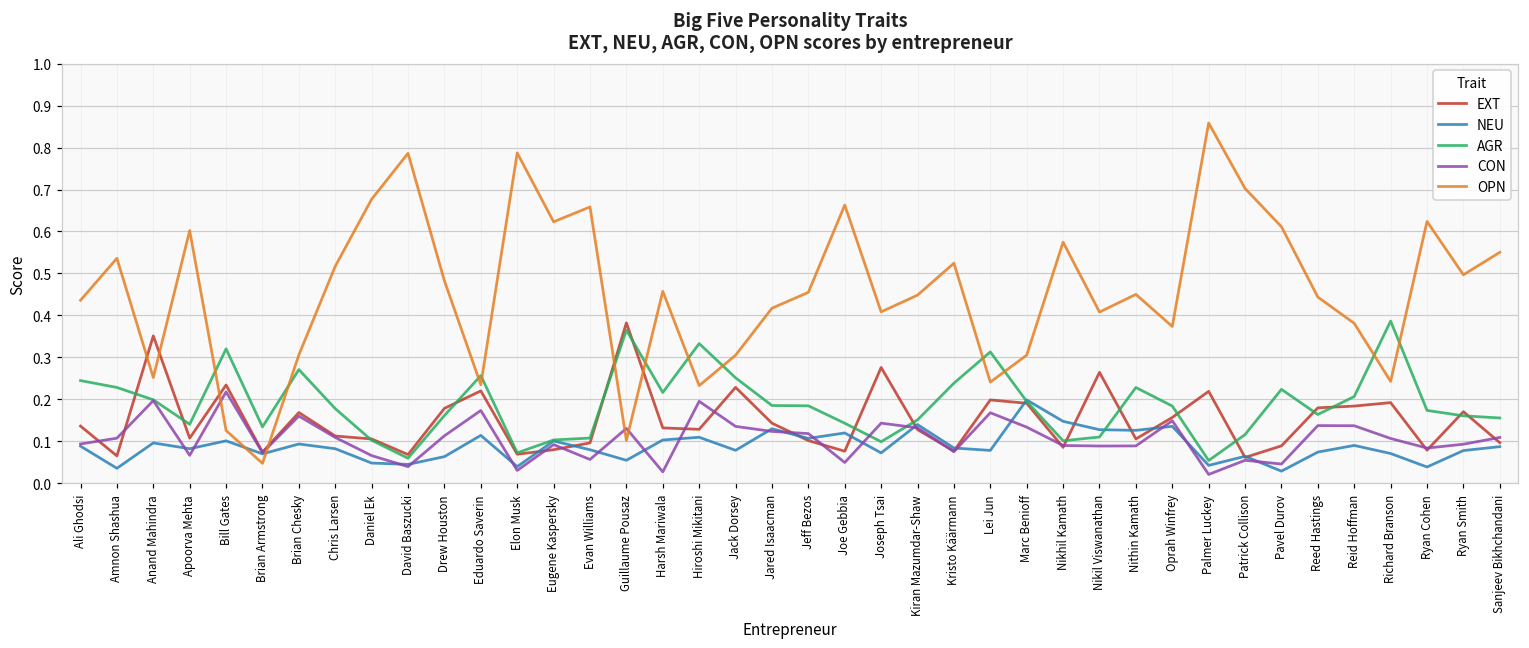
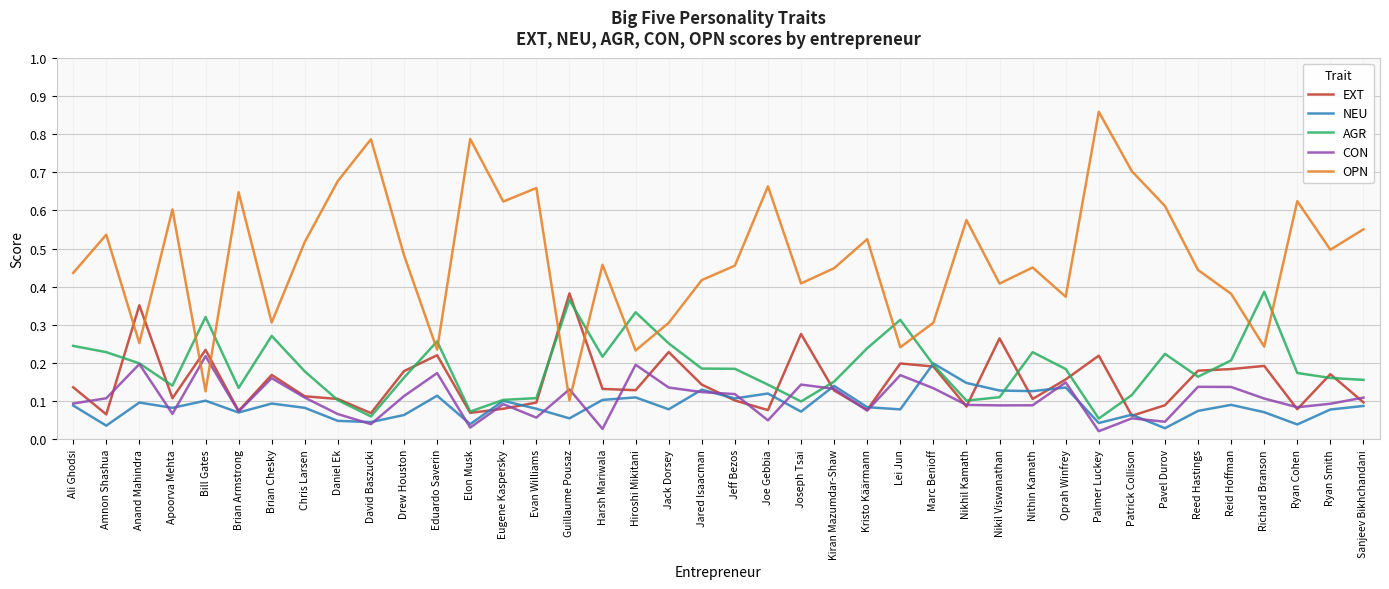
  {
    "EXT": {
      "Ali Ghodsi": 0.14,
      "Amnon Shashua": 0.07,
      "Anand Mahindra": 0.35,
      "Apoorva Mehta": 0.11,
      "Bill Gates": 0.23,
      "Brian Chesky": 0.17,
      "David Baszucki": 0.07,
      "Drew Houston": 0.18,
      "Eduardo Saverin": 0.22,
      "Eugene Kaspersky": 0.08,
      "Evan Williams": 0.10,
      "Guillaume Pousaz": 0.38,
      "Harsh Mariwala": 0.13,
      "Hiroshi Mikitani": 0.13,
      "Jack Dorsey": 0.23,
      "Jared Isaacman": 0.14,
      "Joe Gebbia": 0.08,
      "Joseph Tsai": 0.28,
      "Lei Jun": 0.20,
      "Nikil Viswanathan": 0.26,
      "Nithin Kamath": 0.11,
      "Oprah Winfrey": 0.16,
      "Palmer Luckey": 0.22,
      "Pavel Durov": 0.09,
      "Reed Hastings": 0.18,
      "Reid Hoffman": 0.18,
      "Richard Branson": 0.19,
      "Ryan Smith": 0.17,
      "Sanjeev Bikhchandani": 0.10
    },
    "NEU": {
      "Amnon Shashua": 0.04,
      "Anand Mahindra": 0.10,
      "Apoorva Mehta": 0.08,
      "Bill Gates": 0.10,
      "Brian Chesky": 0.09,
      "Chris Larsen": 0.08,
      "Daniel Ek": 0.05,
      "Drew Houston": 0.06,
      "Eduardo Saverin": 0.11,
      "Elon Musk": 0.04,
      "Evan Williams": 0.08,
      "Guillaume Pousaz": 0.06,
      "Harsh Mariwala": 0.10,
      "Hiroshi Mikitani": 0.11,
      "Jack Dorsey": 0.08,
      "Joe Gebbia": 0.12,
      "Joseph Tsai": 0.07,
      "Kiran Mazumdar-Shaw": 0.14,
      "Kristo Käärmann": 0.08,
      "Lei Jun": 0.08,
      "Nikhil Kamath": 0.15,
      "Nikil Viswanathan": 0.13,
      "Nithin Kamath": 0.13,
      "Oprah Winfrey": 0.14,
      "Palmer Luckey": 0.04,
      "Pavel Durov": 0.03,
      "Reed Hastings": 0.07,
      "Reid Hoffman": 0.09,
      "Richard Branson": 0.07,
      "Ryan Cohen": 0.04,
      "Ryan Smith": 0.08,
      "Sanjeev Bikhchandani": 0.09
    },
    "AGR": {
      "Ali Ghodsi": 0.24,
      "Amnon Shashua": 0.23,
      "Apoorva Mehta": 0.14,
      "Bill Gates": 0.32,
      "Brian Armstrong": 0.13,
      "Brian Chesky": 0.27,
      "Chris Larsen": 0.18,
      "David Baszucki": 0.06,
      "Drew Houston": 0.16,
      "Eduardo Saverin": 0.26,
      "Evan Williams": 0.11,
      "Guillaume Pousaz": 0.37,
      "Harsh Mariwala": 0.22,
      "Hiroshi Mikitani": 0.33,
      "Jack Dorsey": 0.25,
      "Jared Isaacman": 0.19,
      "Jeff Bezos": 0.18,
      "Joe Gebbia": 0.14,
      "Joseph Tsai": 0.10,
      "Kiran Mazumdar-Shaw": 0.15,
      "Kristo Käärmann": 0.24,
      "Lei Jun": 0.31,
      "Nikhil Kamath": 0.10,
      "Nikil Viswanathan": 0.11,
      "Nithin Kamath": 0.23,
      "Oprah Winfrey": 0.18,
      "Palmer Luckey": 0.05,
      "Patrick Collison": 0.12,
      "Pavel Durov": 0.22,
      "Reed Hastings": 0.16,
      "Reid Hoffman": 0.21,
      "Richard Branson": 0.39,
      "Ryan Cohen": 0.17,
      "Ryan Smith": 0.16,
      "Sanjeev Bikhchandani": 0.16
    },
    "CON": {
      "Amnon Shashua": 0.11,
      "Apoorva Mehta": 0.07,
      "Bill Gates": 0.22,
      "Brian Chesky": 0.16,
      "Daniel Ek": 0.07,
      "Drew Houston": 0.11,
      "Eduardo Saverin": 0.17,
      "Elon Musk": 0.03,
      "Eugene Kaspersky": 0.09,
      "Evan Williams": 0.06,
      "Guillaume Pousaz": 0.13,
      "Harsh Mariwala": 0.03,
      "Hiroshi Mikitani": 0.20,
      "Jack Dorsey": 0.14,
      "Jeff Bezos": 0.12,
      "Joe Gebbia": 0.05,
      "Joseph Tsai": 0.14,
      "Lei Jun": 0.17,
      "Marc Benioff": 0.13,
      "Nikil Viswanathan": 0.09,
      "Nithin Kamath": 0.09,
      "Oprah Winfrey": 0.15,
      "Palmer Luckey": 0.02,
      "Patrick Collison": 0.06,
      "Pavel Durov": 0.05,
      "Reed Hastings": 0.14,
      "Reid Hoffman": 0.14,
      "Richard Branson": 0.11,
      "Ryan Smith": 0.09,
      "Sanjeev Bikhchandani": 0.11
    },
    "OPN": {
      "Ali Ghodsi": 0.44,
      "Amnon Shashua": 0.54,
      "Anand Mahindra": 0.25,
      "Apoorva Mehta": 0.60,
      "Bill Gates": 0.13,
-     "Brian Armstrong": 0.05,
+     "Brian Armstrong": 0.65,
      "Brian Chesky": 0.31,
      "Chris Larsen": 0.52,
      "Daniel Ek": 0.68,
      "David Baszucki": 0.79,
      "Drew Houston": 0.48,
      "Eduardo Saverin": 0.24,
      "Elon Musk": 0.79,
      "Eugene Kaspersky": 0.62,
      "Evan Williams": 0.66,
      "Guillaume Pousaz": 0.10,
      "Harsh Mariwala": 0.46,
      "Hiroshi Mikitani": 0.23,
      "Jack Dorsey": 0.31,
      "Jared Isaacman": 0.42,
      "Jeff Bezos": 0.46,
      "Joe Gebbia": 0.66,
      "Joseph Tsai": 0.41,
      "Kiran Mazumdar-Shaw": 0.45,
      "Kristo Käärmann": 0.52,
      "Lei Jun": 0.24,
      "Marc Benioff": 0.31,
      "Nikhil Kamath": 0.57,
      "Nikil Viswanathan": 0.41,
      "Nithin Kamath": 0.45,
      "Oprah Winfrey": 0.37,
      "Palmer Luckey": 0.86,
      "Patrick Collison": 0.70,
      "Pavel Durov": 0.61,
      "Reed Hastings": 0.44,
      "Reid Hoffman": 0.38,
      "Richard Branson": 0.24,
      "Ryan Cohen": 0.62,
      "Ryan Smith": 0.50,
      "Sanjeev Bikhchandani": 0.55
    }
  }
